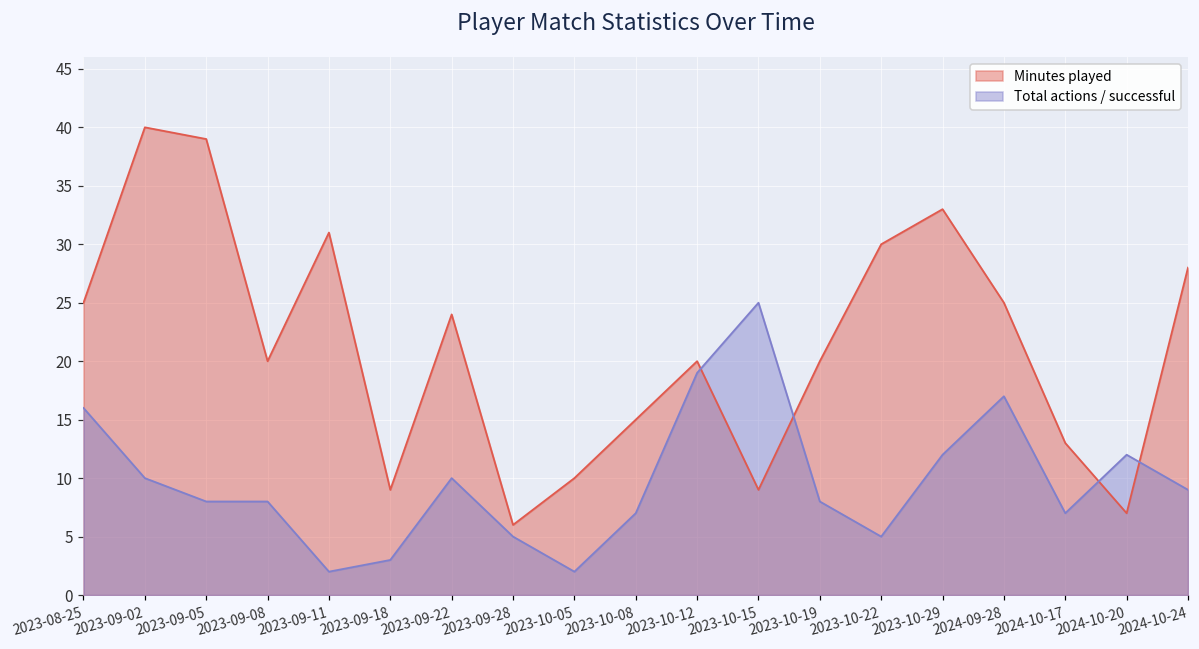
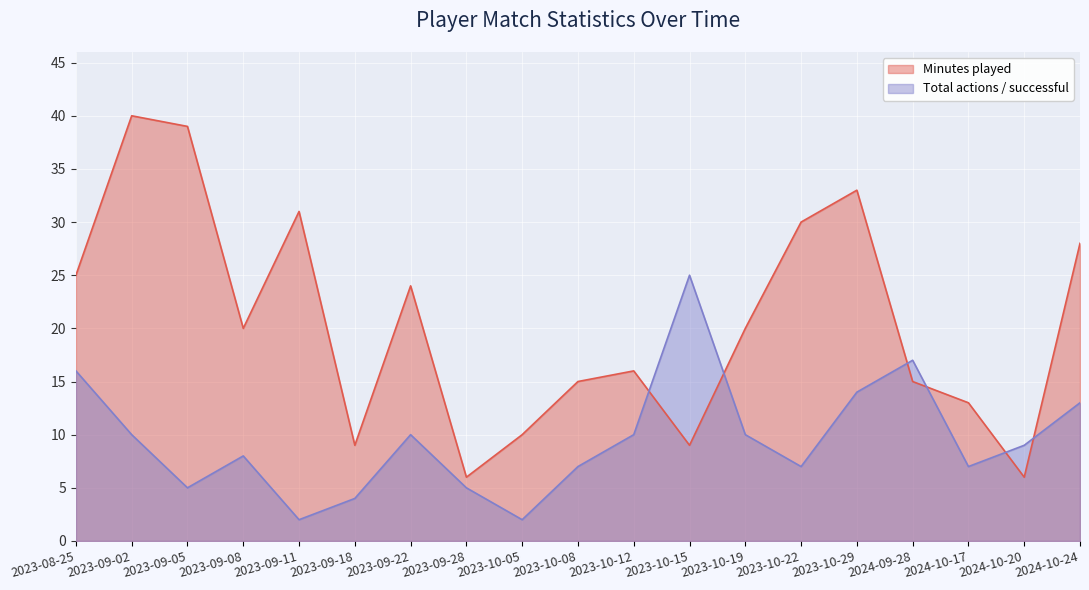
  {
    "Minutes played": {
      "2023-08-25": 25,
      "2023-09-02": 40,
      "2023-09-05": 39,
      "2023-09-08": 20,
      "2023-09-11": 31,
      "2023-09-18": 9,
      "2023-09-22": 24,
      "2023-09-28": 6,
      "2023-10-05": 10,
      "2023-10-08": 15,
-     "2023-10-12": 20,
+     "2023-10-12": 16,
      "2023-10-15": 9,
      "2023-10-19": 20,
      "2023-10-22": 30,
      "2023-10-29": 33,
-     "2024-09-28": 25,
+     "2024-09-28": 15,
      "2024-10-17": 13,
-     "2024-10-20": 7,
+     "2024-10-20": 6,
      "2024-10-24": 28
    },
    "Total actions / successful": {
      "2023-08-25": 16,
      "2023-09-02": 10,
-     "2023-09-05": 8,
+     "2023-09-05": 5,
      "2023-09-08": 8,
      "2023-09-11": 2,
-     "2023-09-18": 3,
+     "2023-09-18": 4,
      "2023-09-22": 10,
      "2023-09-28": 5,
      "2023-10-05": 2,
      "2023-10-08": 7,
-     "2023-10-12": 19,
+     "2023-10-12": 10,
      "2023-10-15": 25,
-     "2023-10-19": 8,
-     "2023-10-22": 5,
-     "2023-10-29": 12,
+     "2023-10-19": 10,
+     "2023-10-22": 7,
+     "2023-10-29": 14,
      "2024-09-28": 17,
      "2024-10-17": 7,
-     "2024-10-20": 12,
-     "2024-10-24": 9
+     "2024-10-20": 9,
+     "2024-10-24": 13
    }
  }
